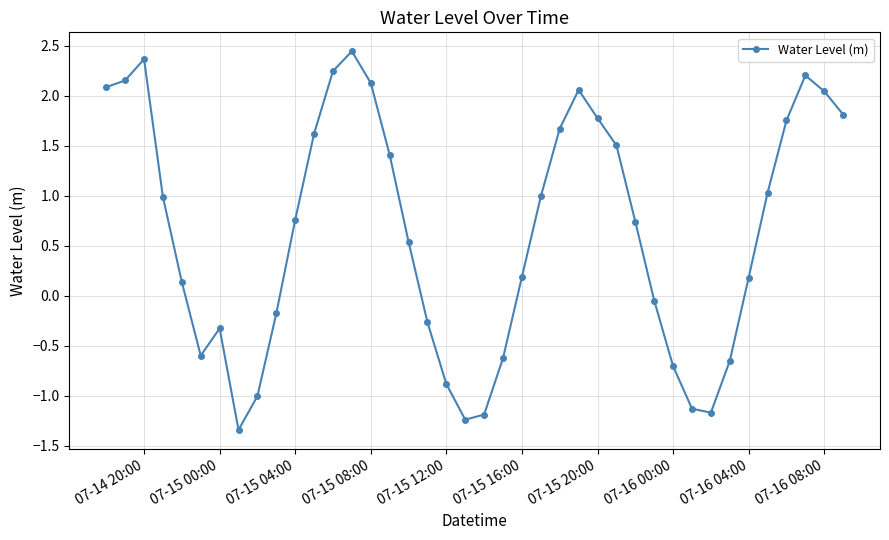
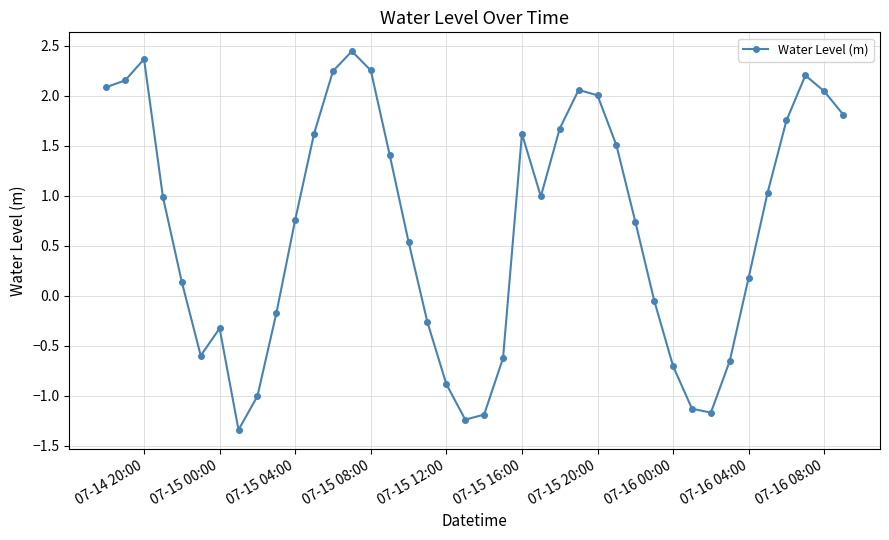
  {
    "07-14 20:00": 2.37,
    "07-15 00:00": -0.32,
    "07-15 04:00": 0.76,
-   "07-15 08:00": 2.13,
+   "07-15 08:00": 2.26,
    "07-15 12:00": -0.88,
-   "07-15 16:00": 0.19,
-   "07-15 20:00": 1.78,
+   "07-15 16:00": 1.62,
+   "07-15 20:00": 2.01,
    "07-16 00:00": -0.70,
    "07-16 04:00": 0.18,
    "07-16 08:00": 2.05
  }
